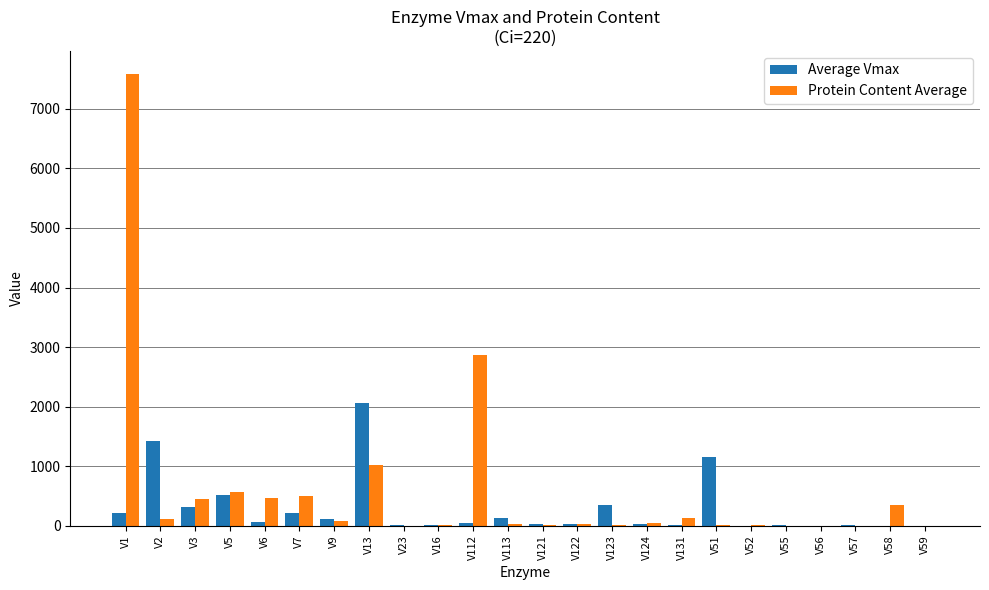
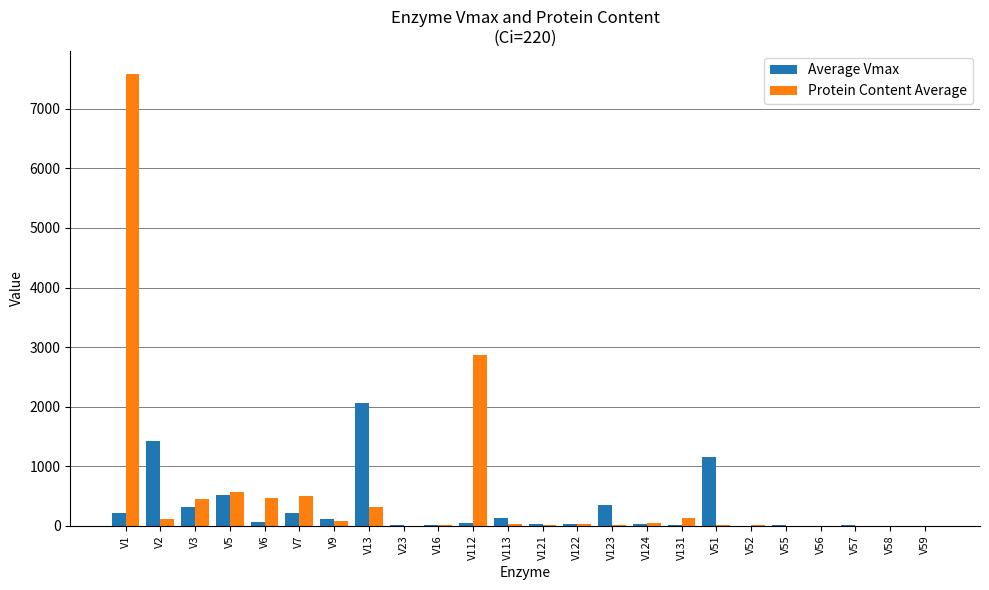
  {
    "Average Vmax": {
      "V1": 200,
      "V2": 1400,
      "V3": 300,
      "V5": 500,
      "V6": 100,
      "V7": 200,
      "V9": 100,
      "V13": 2100,
      "V112": 100,
      "V113": 100,
      "V123": 300,
      "V51": 1200
    },
    "Protein Content Average": {
      "V1": 7600,
      "V2": 100,
      "V3": 500,
      "V5": 600,
      "V6": 500,
      "V7": 500,
      "V9": 100,
-     "V13": 1000,
+     "V13": 300,
      "V112": 2900,
      "V124": 0,
      "V131": 100,
-     "V58": 300
+     "V58": 0
    }
  }
